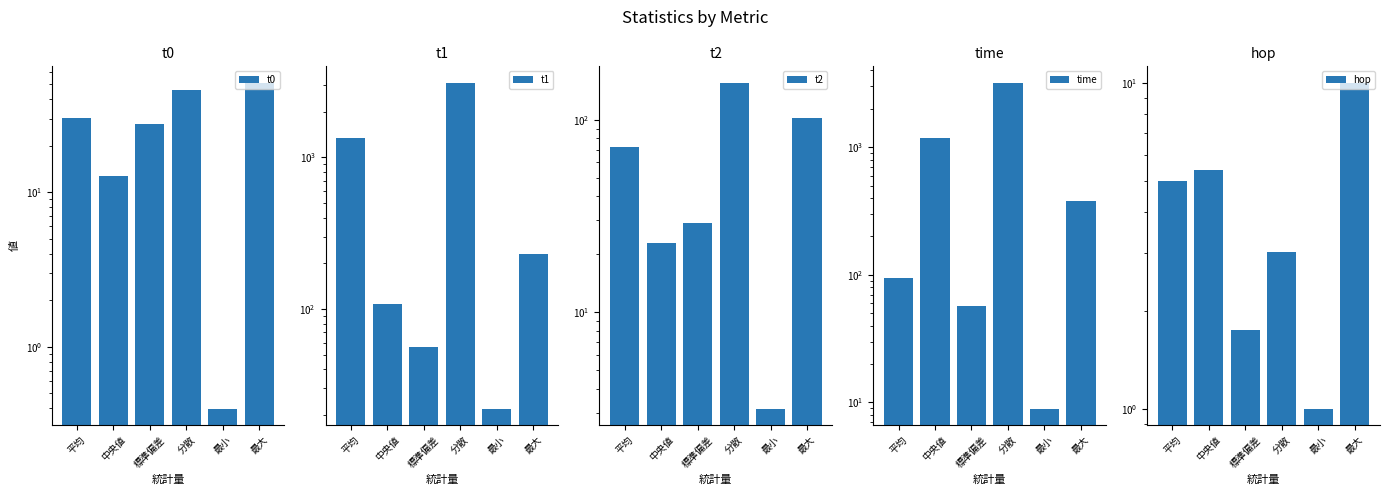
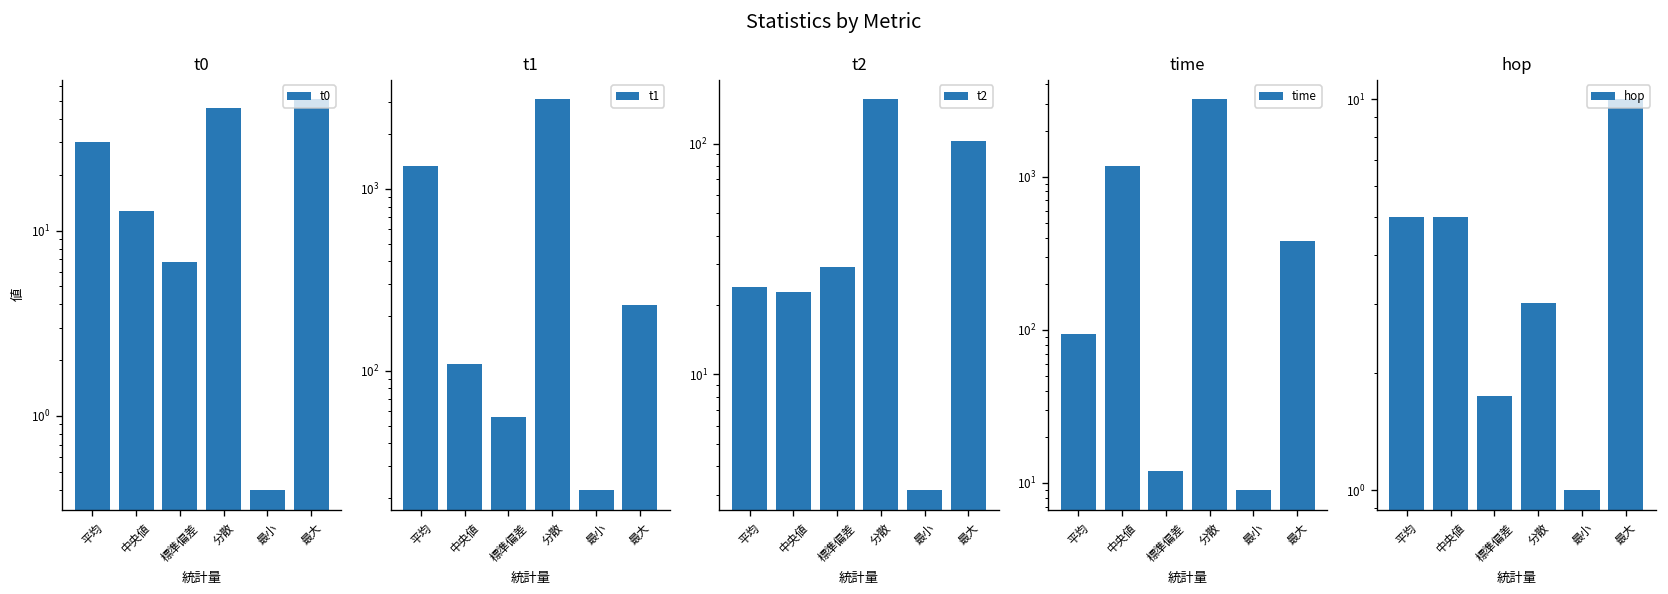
  {
    "t0": {
      "平均": 30,
      "中央値": 13,
-     "標準偏差": 28,
+     "標準偏差": 7,
      "分散": 46,
      "最小": 0.40
    },
    "t1": {
      "平均": 1300,
      "中央値": 110,
      "標準偏差": 56,
      "分散": 3100,
      "最小": 22,
      "最大": 230
    },
    "t2": {
-     "平均": 72,
+     "平均": 24,
      "中央値": 23,
      "標準偏差": 29,
      "分散": 160,
      "最小": 3.1,
      "最大": 100
    },
    "time": {
      "平均": 90,
      "中央値": 1200,
-     "標準偏差": 60,
+     "標準偏差": 12,
      "分散": 3200,
      "最小": 9,
      "最大": 380
    },
    "hop": {
      "平均": 5.0,
-     "中央値": 5.4,
+     "中央値": 5.0,
      "標準偏差": 1.7,
      "分散": 3.0,
      "最小": 1.0
    }
  }
